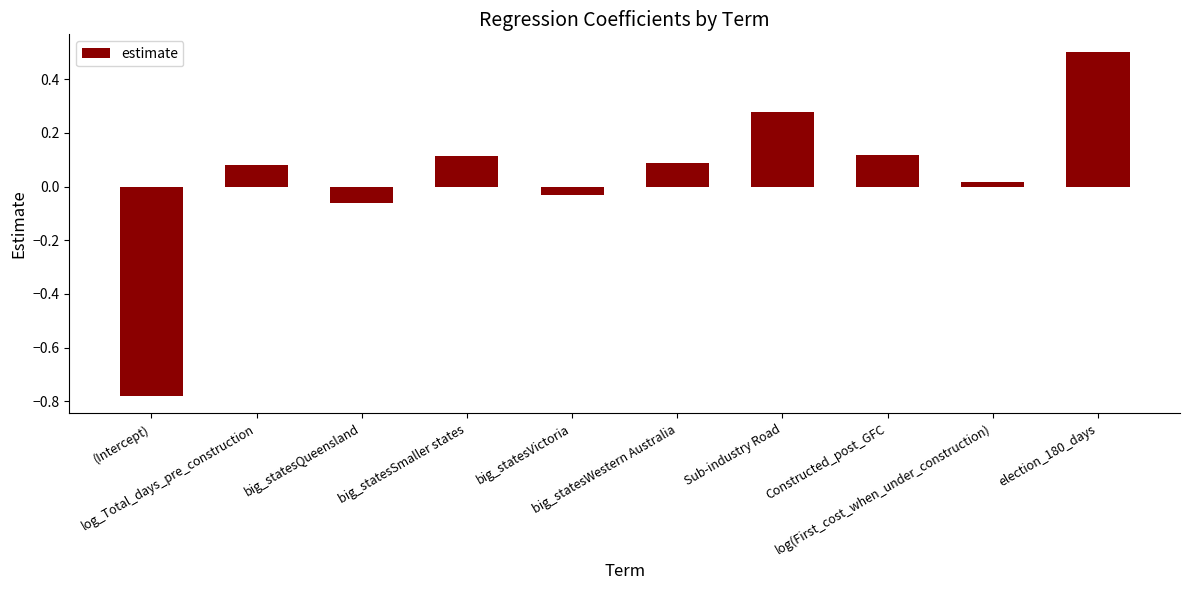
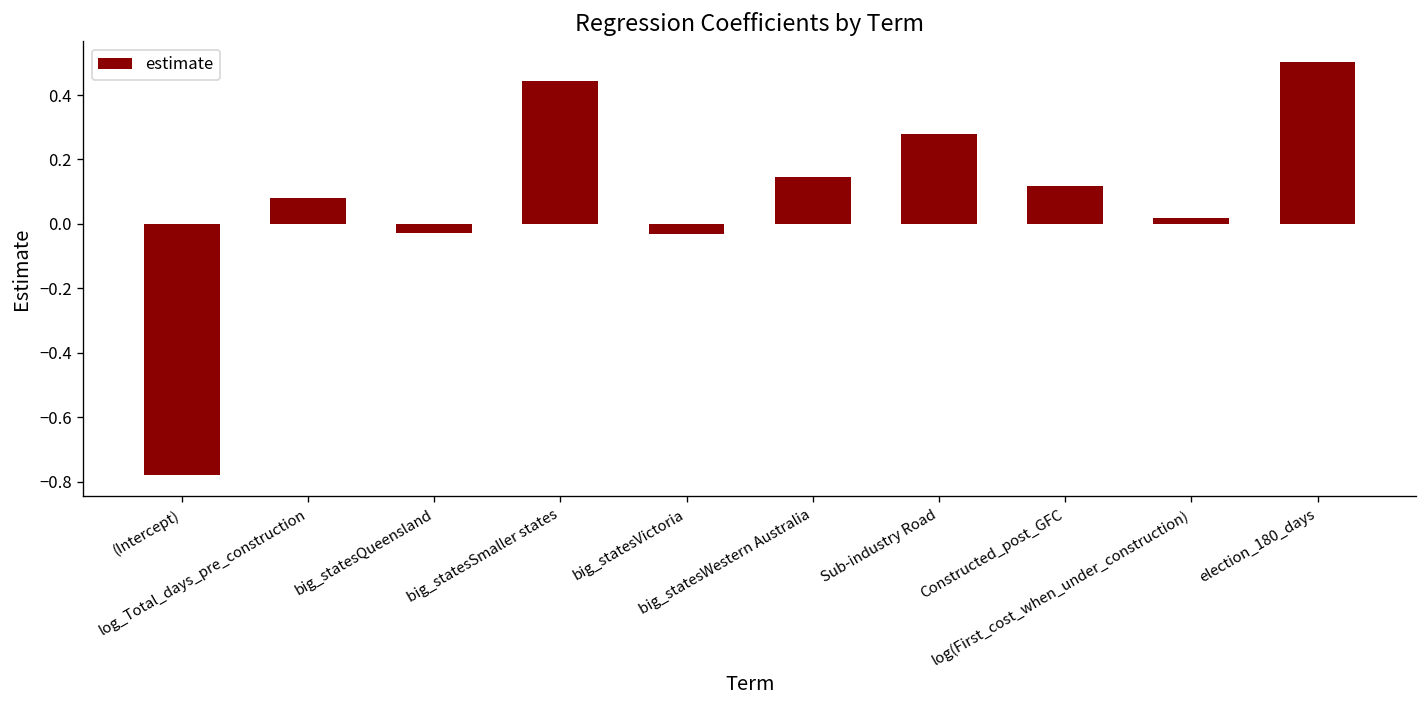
  {
    "(Intercept)": -0.78,
    "log_Total_days_pre_construction": 0.08,
-   "big_statesQueensland": -0.06,
-   "big_statesSmaller states": 0.12,
+   "big_statesQueensland": -0.03,
+   "big_statesSmaller states": 0.44,
    "big_statesVictoria": -0.03,
-   "big_statesWestern Australia": 0.09,
+   "big_statesWestern Australia": 0.14,
    "Sub-industry Road": 0.28,
    "Constructed_post_GFC": 0.12,
    "log(First_cost_when_under_construction)": 0.02,
    "election_180_days": 0.50
  }
